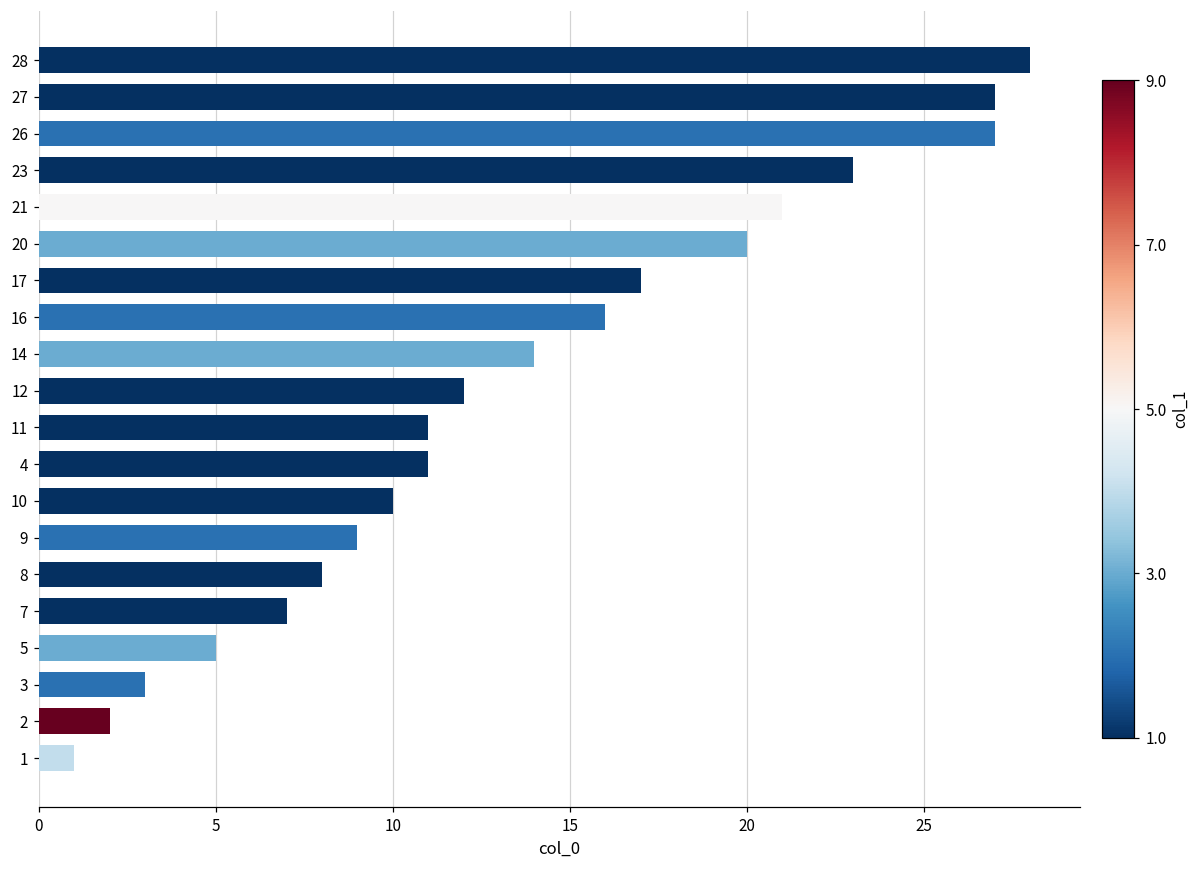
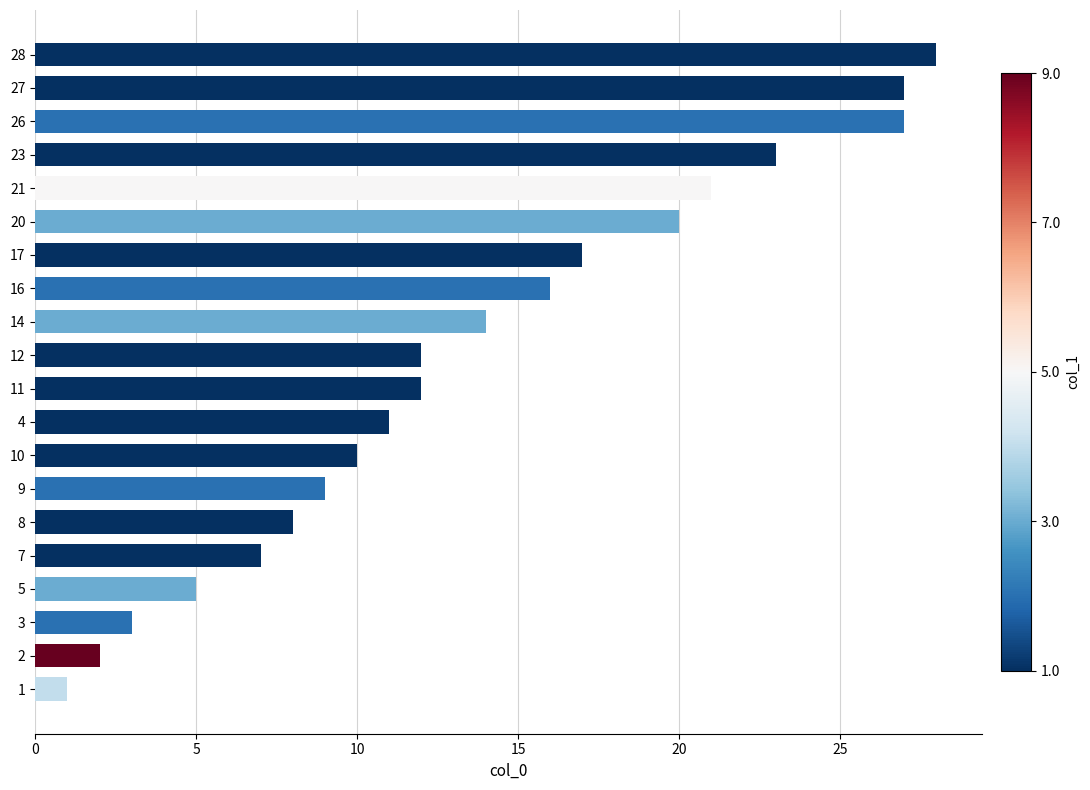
  {
    "28": 28,
    "27": 27,
    "26": 27,
    "23": 23,
    "21": 21,
    "20": 20,
    "17": 17,
    "16": 16,
    "14": 14,
    "12": 12,
-   "11": 11,
+   "11": 12,
    "4": 11,
    "10": 10,
    "9": 9,
    "8": 8,
    "7": 7,
    "5": 5,
    "3": 3,
    "2": 2,
    "1": 1
  }
